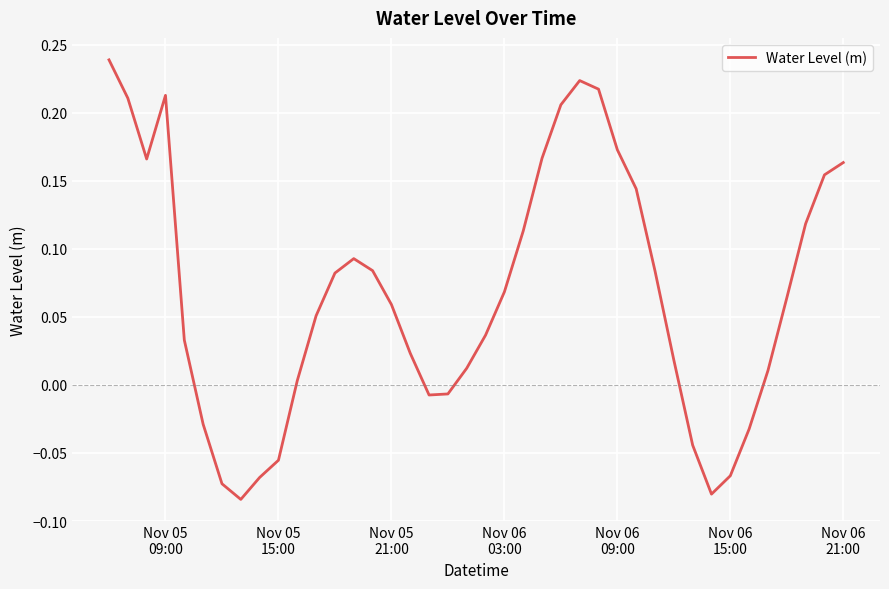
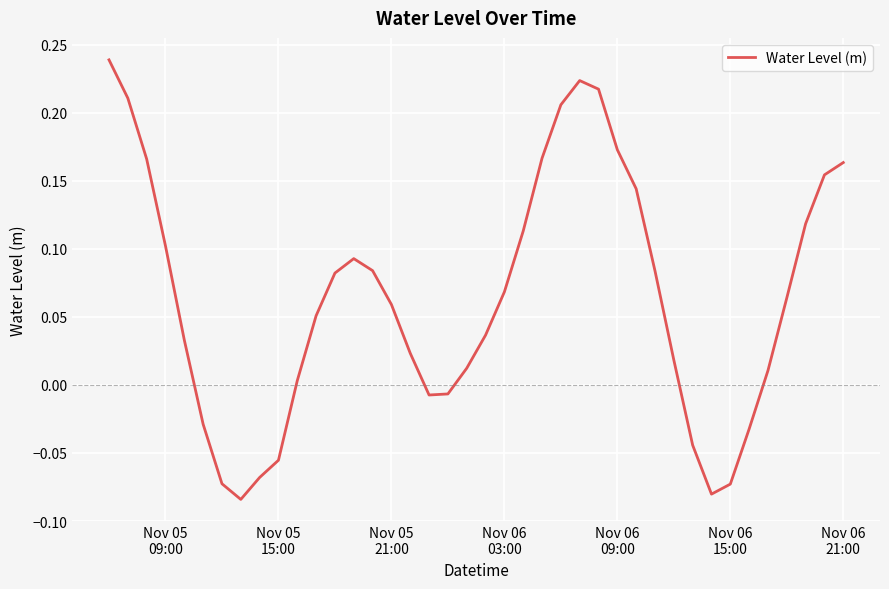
  {
-   "Nov 05 09:00": 0.213,
+   "Nov 05 09:00": 0.102,
    "Nov 05 15:00": -0.055,
    "Nov 05 21:00": 0.059,
    "Nov 06 03:00": 0.068,
    "Nov 06 09:00": 0.173,
-   "Nov 06 15:00": -0.067,
+   "Nov 06 15:00": -0.073,
    "Nov 06 21:00": 0.163
  }
